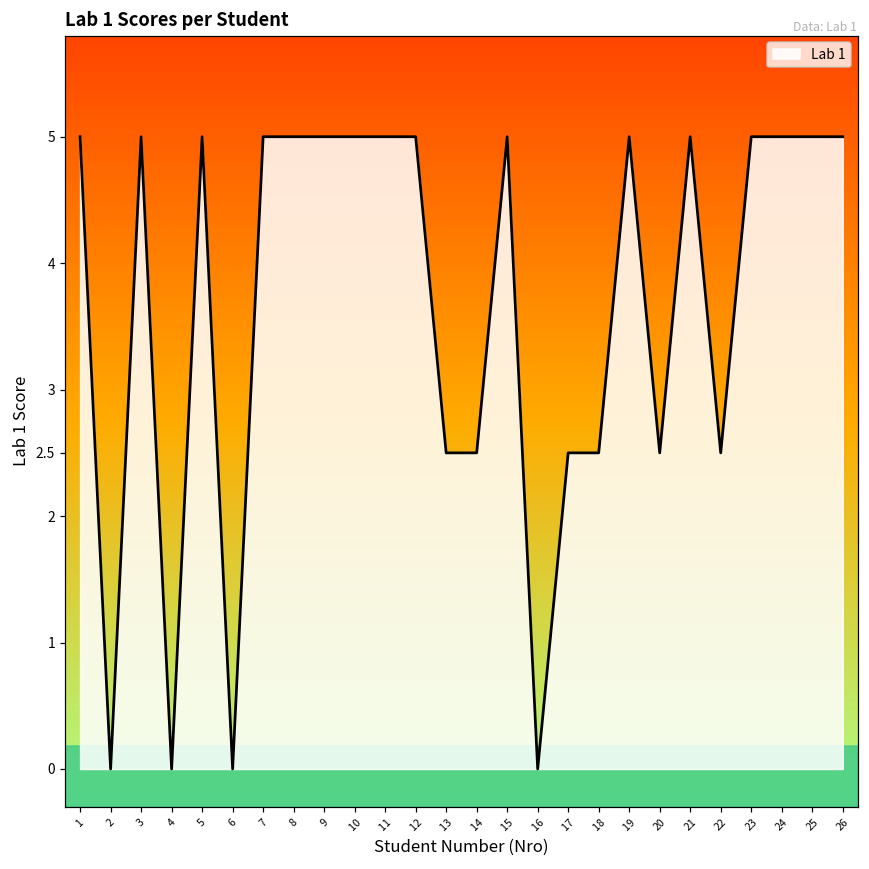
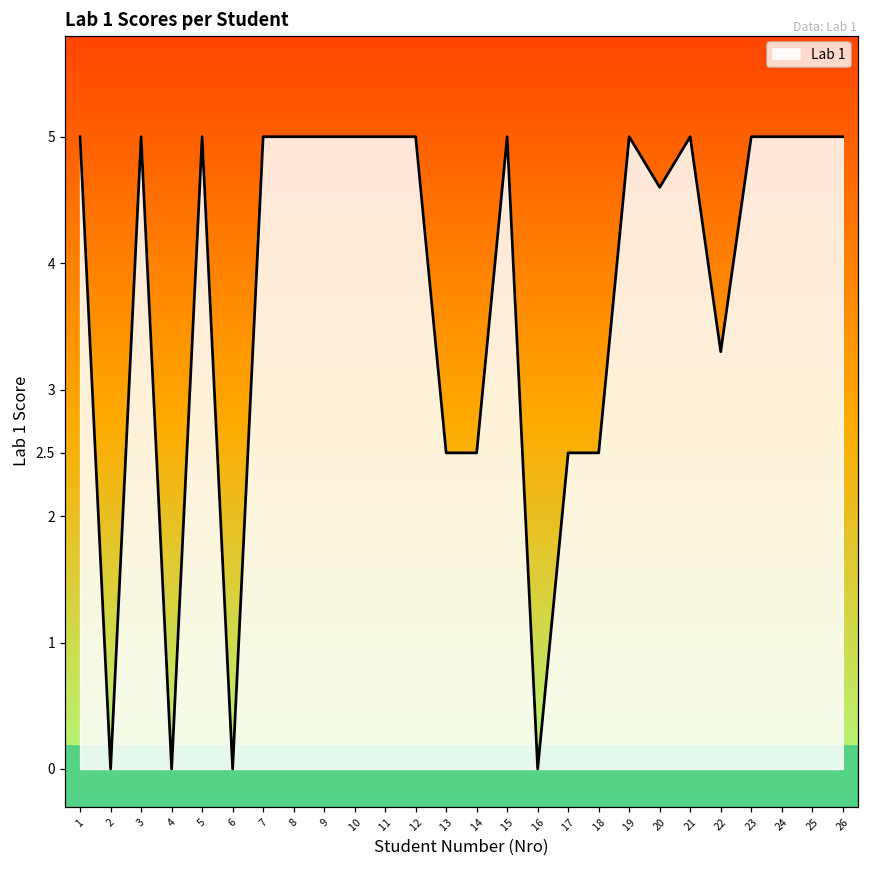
  {
    "1": 5.0,
    "3": 5.0,
    "5": 5.0,
    "7": 5.0,
    "8": 5.0,
    "9": 5.0,
    "10": 5.0,
    "11": 5.0,
    "12": 5.0,
    "13": 2.5,
    "14": 2.5,
    "15": 5.0,
    "17": 2.5,
    "18": 2.5,
    "19": 5.0,
-   "20": 2.5,
+   "20": 4.6,
    "21": 5.0,
-   "22": 2.5,
+   "22": 3.3,
    "23": 5.0,
    "24": 5.0,
    "25": 5.0,
    "26": 5.0
  }
